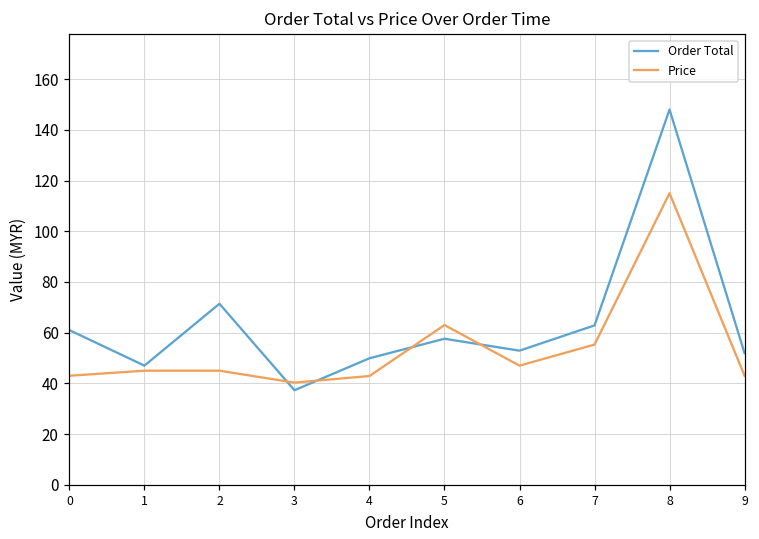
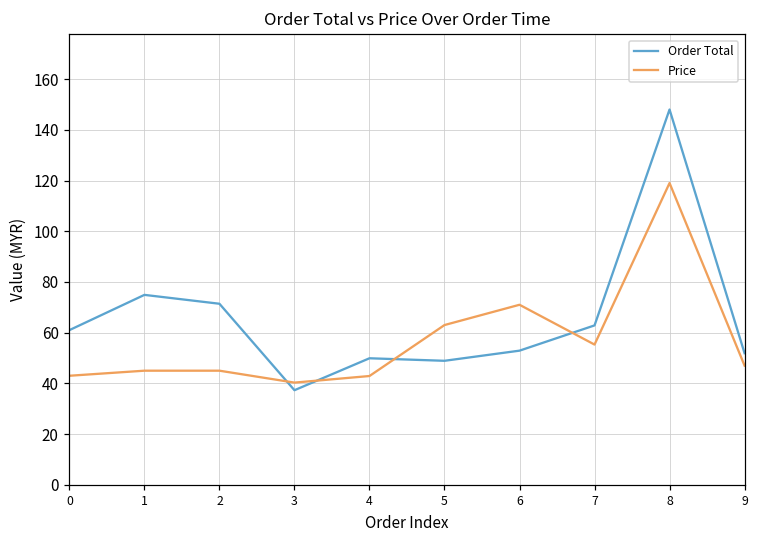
  {
    "Order Total": {
      "0": 61,
-     "1": 47,
+     "1": 75,
      "2": 71,
      "3": 37,
      "4": 50,
-     "5": 58,
+     "5": 49,
      "6": 53,
      "7": 63,
      "8": 148,
      "9": 52
    },
    "Price": {
      "0": 43,
      "1": 45,
      "2": 45,
      "3": 40,
      "4": 43,
      "5": 63,
-     "6": 47,
+     "6": 71,
      "7": 55,
-     "8": 115,
-     "9": 43
+     "8": 119,
+     "9": 47
    }
  }
